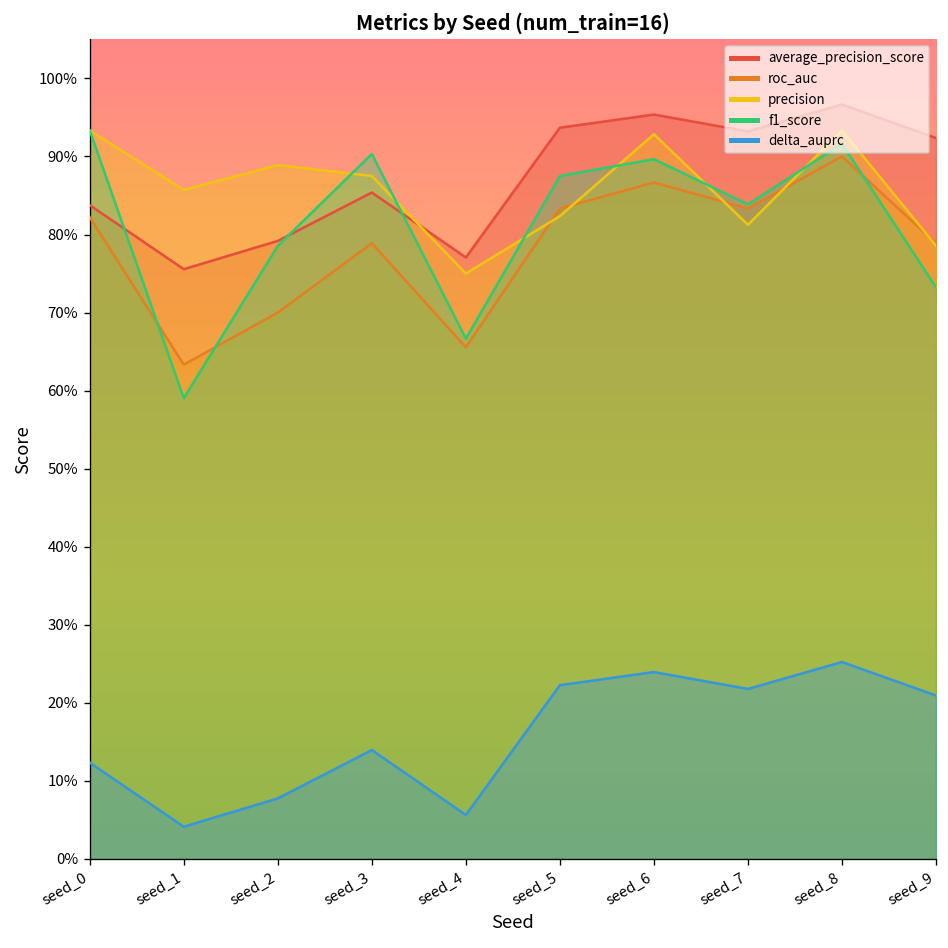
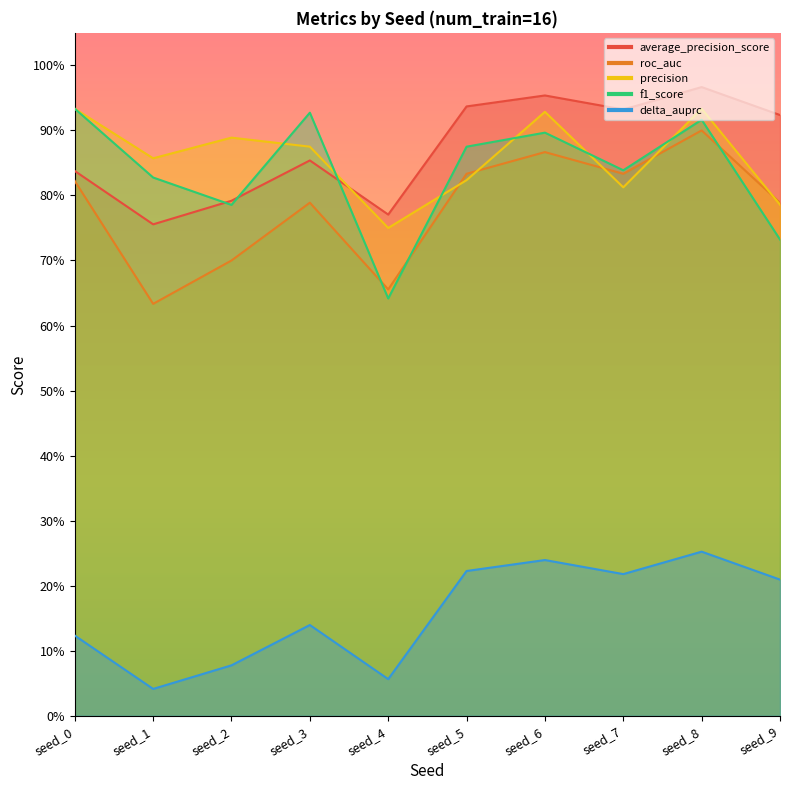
  {
    "f1_score": {
-     "seed_1": "59%",
+     "seed_1": "83%",
      "seed_2": "79%",
-     "seed_3": "90%",
-     "seed_4": "67%",
+     "seed_3": "93%",
+     "seed_4": "64%",
      "seed_5": "87%",
      "seed_6": "90%",
      "seed_7": "84%",
      "seed_9": "73%"
    },
    "delta_auprc": {
      "seed_0": "12%",
      "seed_1": "4%",
      "seed_2": "8%",
      "seed_3": "14%",
      "seed_4": "6%",
      "seed_5": "22%",
      "seed_6": "24%",
      "seed_7": "22%",
      "seed_8": "25%",
      "seed_9": "21%"
    }
  }
